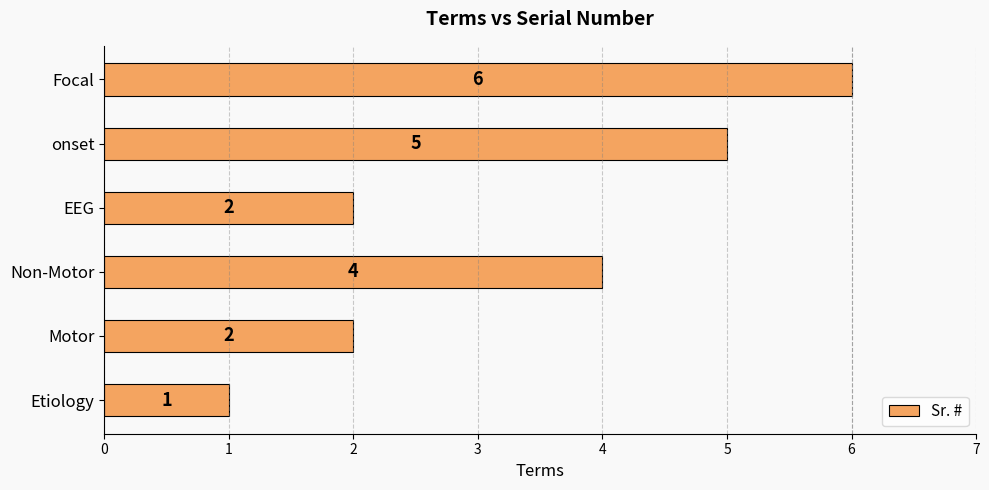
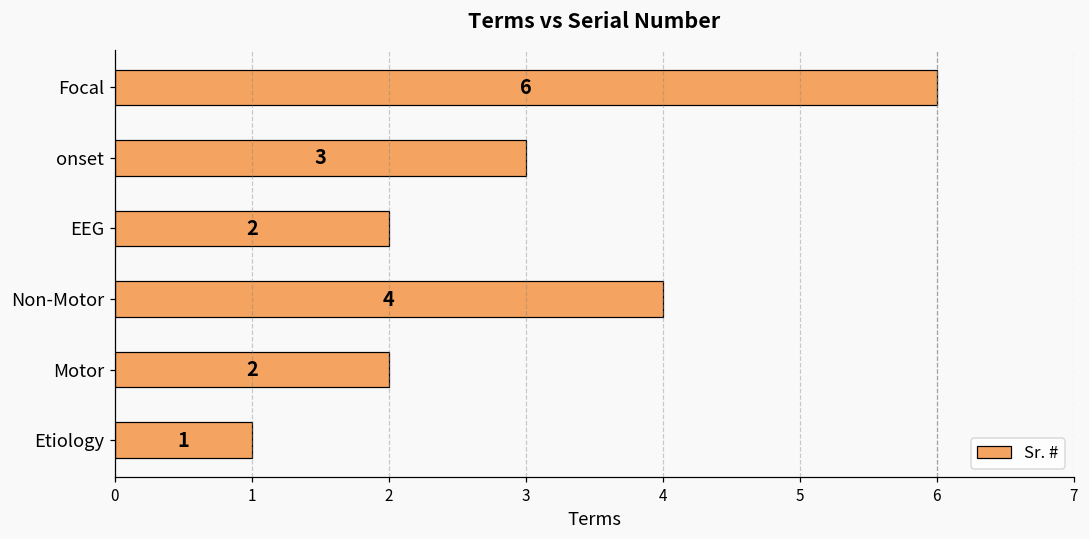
  {
    "Focal": 6,
-   "onset": 5,
+   "onset": 3,
    "EEG": 2,
    "Non-Motor": 4,
    "Motor": 2,
    "Etiology": 1
  }
